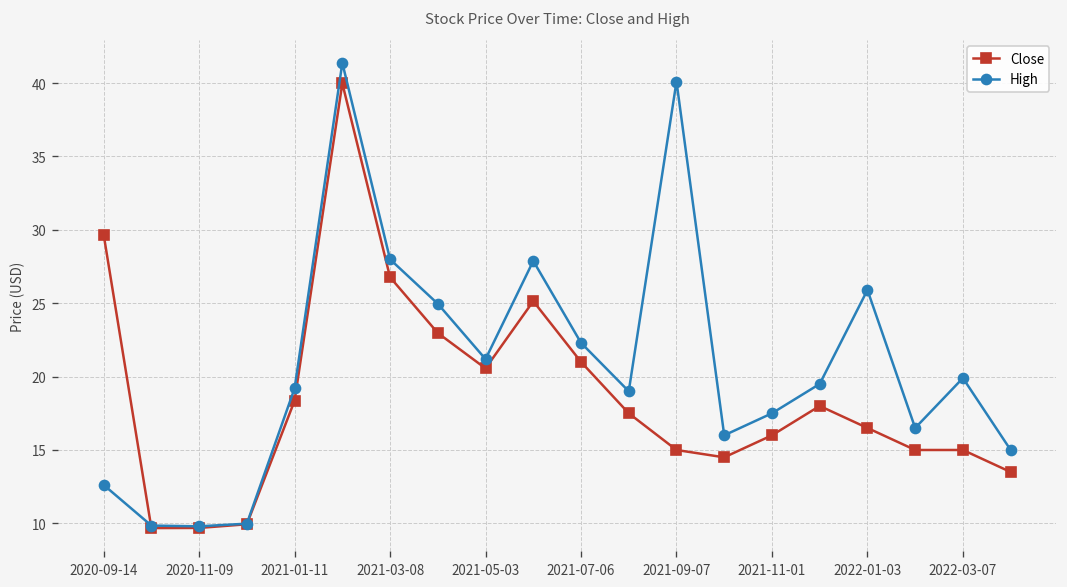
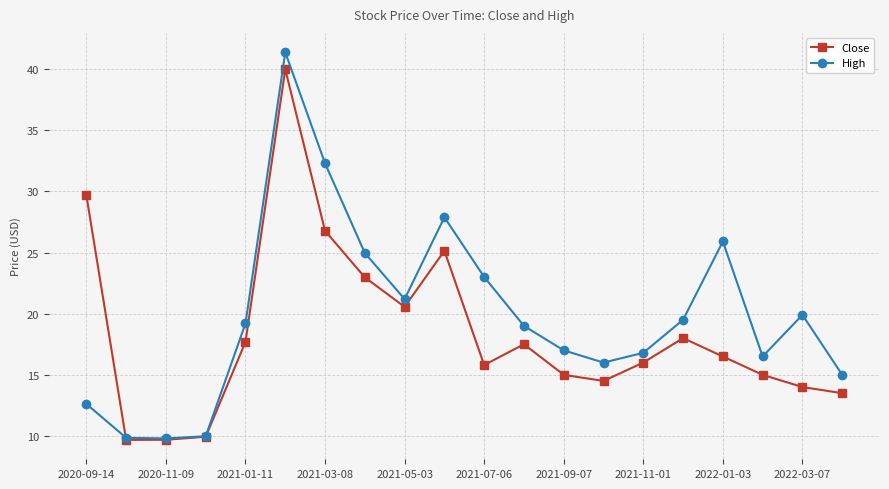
  {
    "Close": {
      "2020-09-14": 29.7,
-     "2021-01-11": 18.4,
+     "2021-01-11": 17.7,
      "2021-03-08": 26.8,
      "2021-05-03": 20.6,
-     "2021-07-06": 21.0,
+     "2021-07-06": 15.8,
      "2021-09-07": 15.0,
      "2021-11-01": 16.0,
      "2022-01-03": 16.5,
-     "2022-03-07": 15
+     "2022-03-07": 14
    },
    "High": {
      "2020-09-14": 12.6,
      "2021-01-11": 19.2,
-     "2021-03-08": 28.0,
+     "2021-03-08": 32.3,
      "2021-05-03": 21.2,
-     "2021-07-06": 22.3,
-     "2021-09-07": 40.1,
-     "2021-11-01": 17.5,
+     "2021-07-06": 23.0,
+     "2021-09-07": 17.0,
+     "2021-11-01": 16.8,
      "2022-01-03": 25.9,
      "2022-03-07": 19.9
    }
  }
